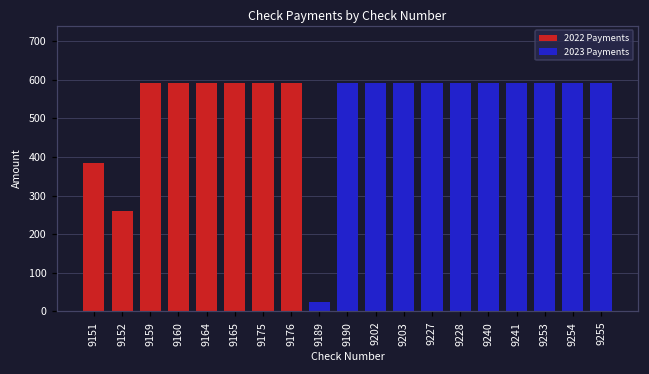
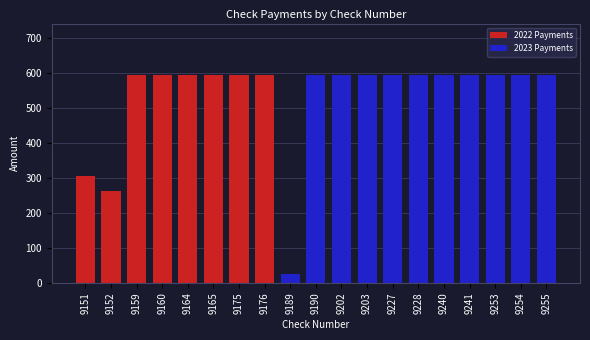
  {
    "2022 Payments": {
-     "9151": 380,
+     "9151": 300,
      "9152": 260,
      "9159": 590,
      "9160": 590,
      "9164": 590,
      "9165": 590,
      "9175": 590,
      "9176": 590
    },
    "2023 Payments": {
      "9189": 20,
      "9190": 590,
      "9202": 590,
      "9203": 590,
      "9227": 590,
      "9228": 590,
      "9240": 590,
      "9241": 590,
      "9253": 590,
      "9254": 590,
      "9255": 590
    }
  }
